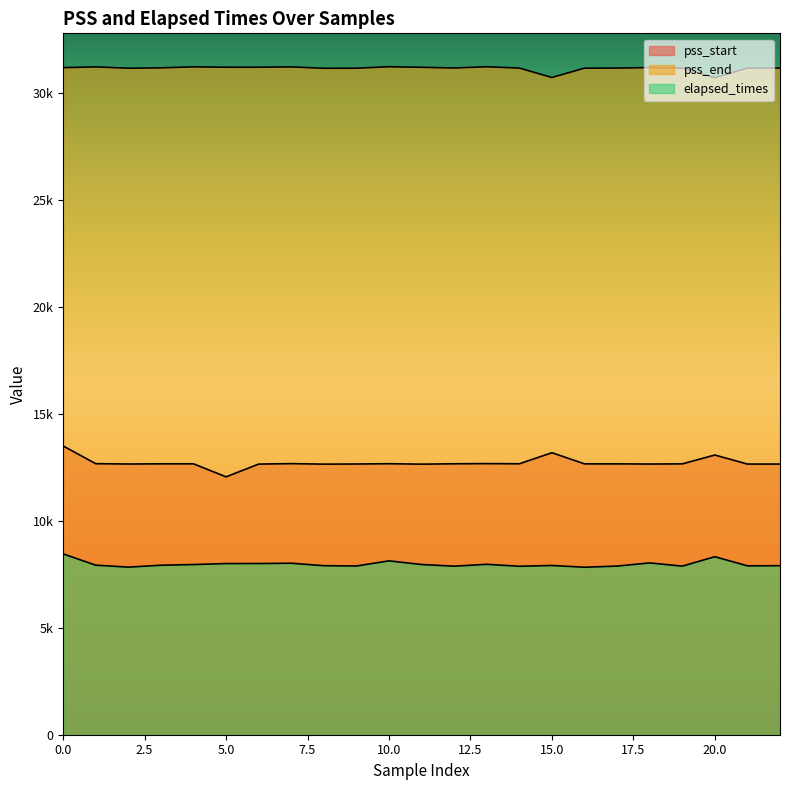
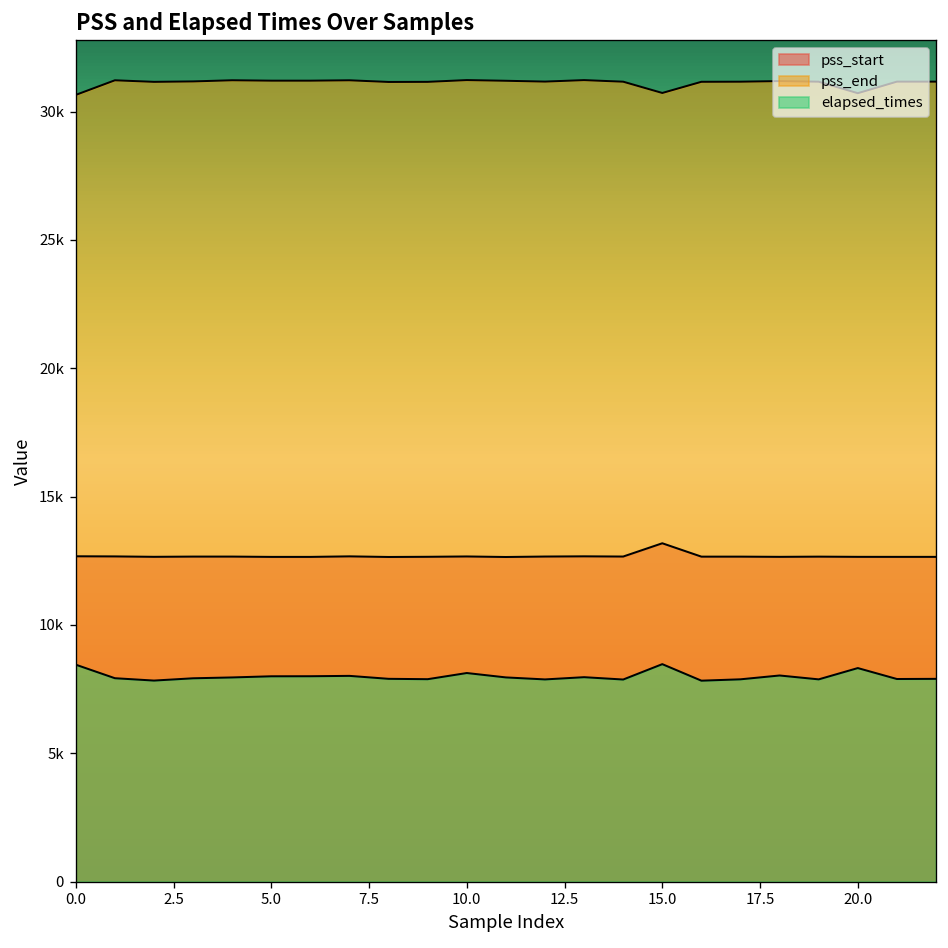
  {
    "pss_start": {
-     "0.0": 13500,
-     "5.0": 12100,
+     "0.0": 12700,
+     "5.0": 12700,
      "10.0": 12700,
      "15.0": 13200,
-     "20.0": 13100
+     "20.0": 12700
    },
    "pss_end": {
-     "0.0": 31200,
+     "0.0": 30700,
      "5.0": 31200,
      "10.0": 31200,
      "15.0": 30700
    },
    "elapsed_times": {
      "0.0": 8500,
      "5.0": 8000,
      "10.0": 8100,
-     "15.0": 7900,
+     "15.0": 8500,
      "20.0": 8300
    }
  }
